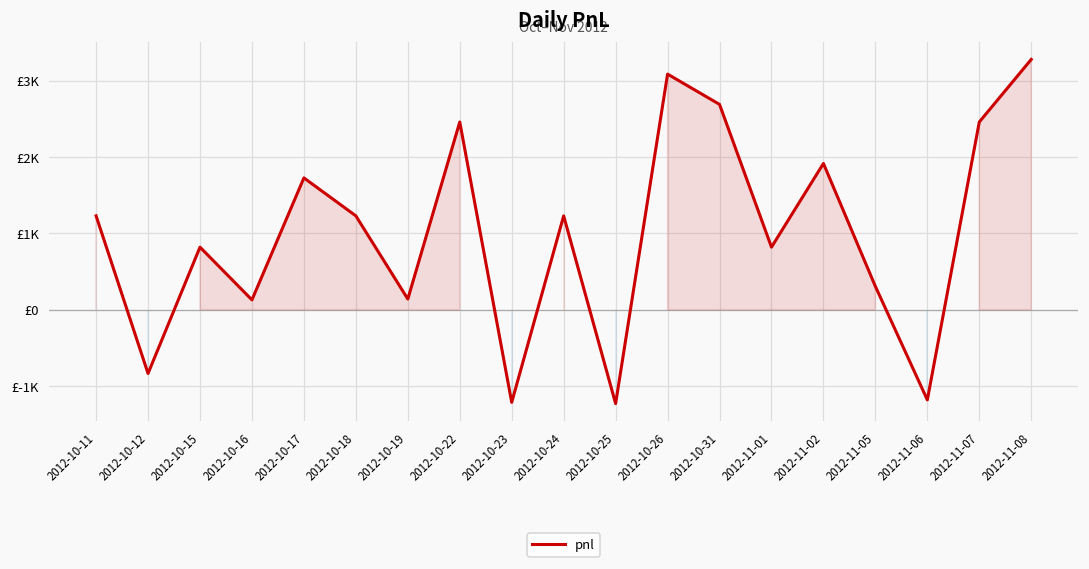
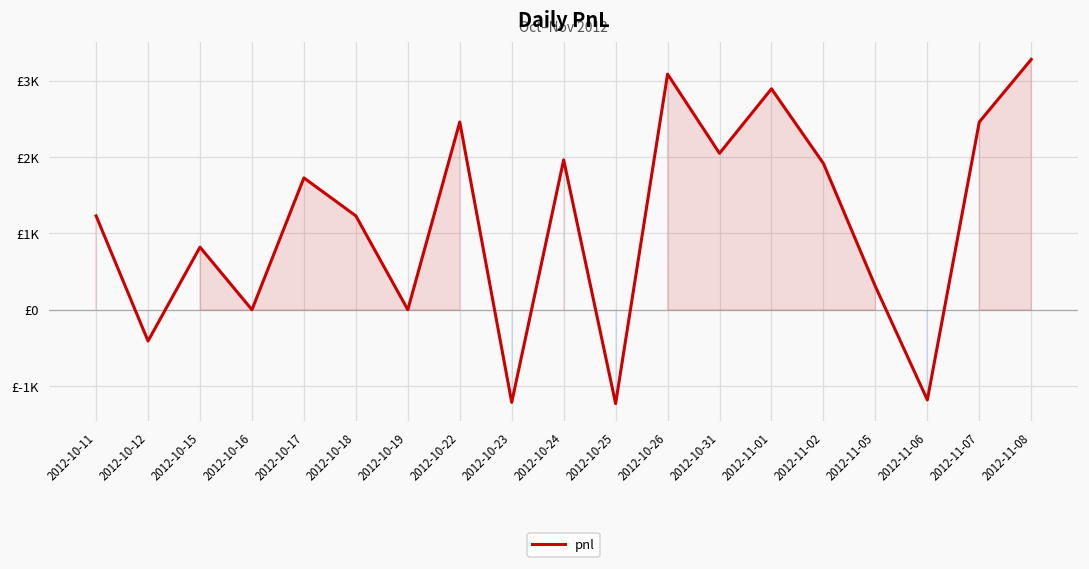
  {
    "2012-10-11": "£1200",
-   "2012-10-12": "£-800",
+   "2012-10-12": "£-400",
    "2012-10-15": "£800",
-   "2012-10-16": "£100",
+   "2012-10-16": "£0",
    "2012-10-17": "£1700",
    "2012-10-18": "£1200",
-   "2012-10-19": "£100",
+   "2012-10-19": "£0",
    "2012-10-22": "£2500",
    "2012-10-23": "£-1200",
-   "2012-10-24": "£1200",
+   "2012-10-24": "£2000",
    "2012-10-25": "£-1200",
    "2012-10-26": "£3100",
-   "2012-10-31": "£2700",
-   "2012-11-01": "£800",
+   "2012-10-31": "£2100",
+   "2012-11-01": "£2900",
    "2012-11-02": "£1900",
    "2012-11-05": "£300",
    "2012-11-06": "£-1200",
    "2012-11-07": "£2500",
    "2012-11-08": "£3300"
  }
